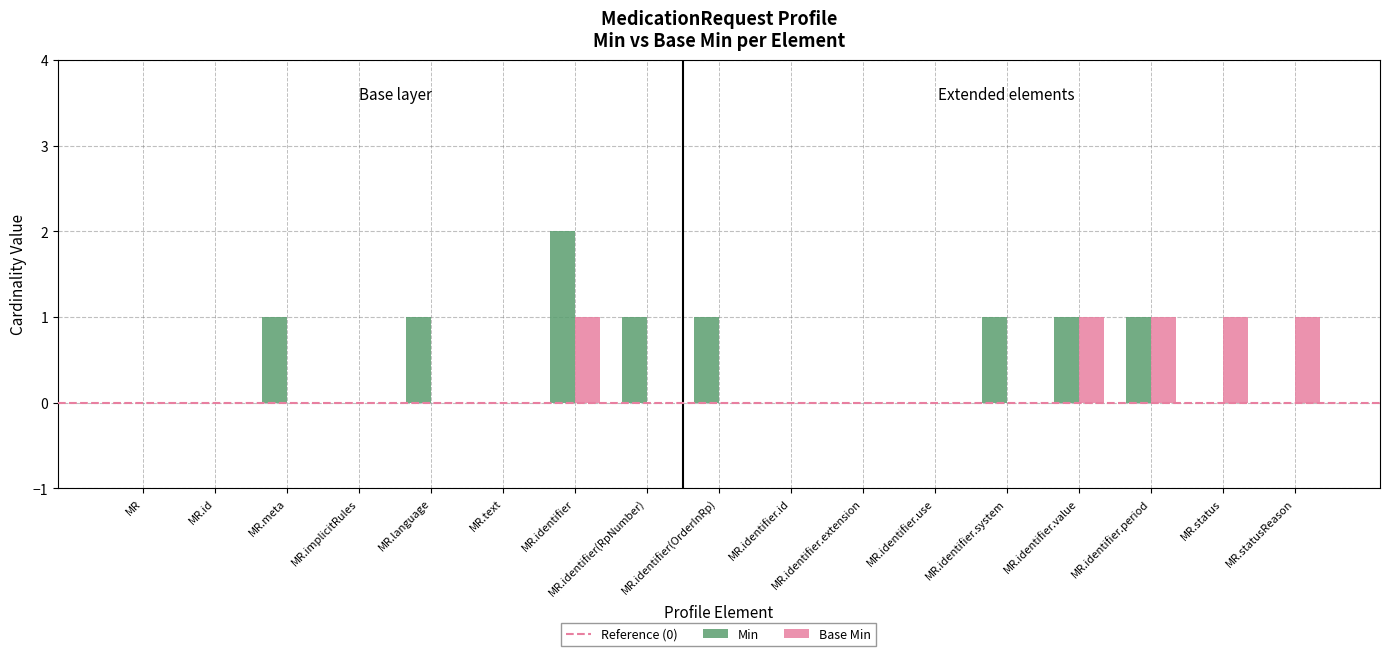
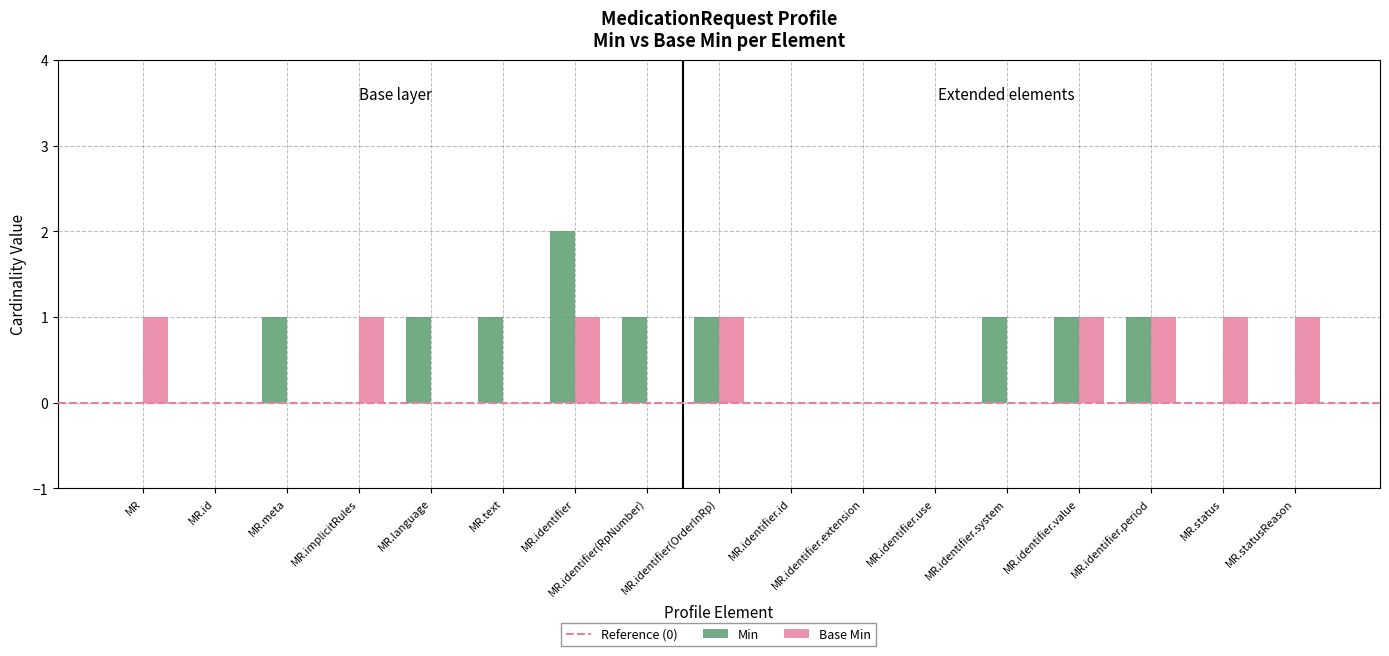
  {
    "Min": {
      "MR": 0,
      "MR.id": 0,
      "MR.meta": 1,
      "MR.implicitRules": 0,
      "MR.language": 1,
-     "MR.text": 0,
+     "MR.text": 1,
      "MR.identifier": 2,
      "MR.identifier(RpNumber)": 1,
      "MR.identifier(OrderInRp)": 1,
      "MR.identifier.id": 0,
      "MR.identifier.extension": 0,
      "MR.identifier.use": 0,
      "MR.identifier.system": 1,
      "MR.identifier.value": 1,
      "MR.identifier.period": 1,
      "MR.status": 0,
      "MR.statusReason": 0
    },
    "Base Min": {
-     "MR": 0,
+     "MR": 1,
      "MR.id": 0,
      "MR.meta": 0,
-     "MR.implicitRules": 0,
+     "MR.implicitRules": 1,
      "MR.language": 0,
      "MR.text": 0,
      "MR.identifier": 1,
      "MR.identifier(RpNumber)": 0,
-     "MR.identifier(OrderInRp)": 0,
+     "MR.identifier(OrderInRp)": 1,
      "MR.identifier.id": 0,
      "MR.identifier.extension": 0,
      "MR.identifier.use": 0,
      "MR.identifier.system": 0,
      "MR.identifier.value": 1,
      "MR.identifier.period": 1,
      "MR.status": 1,
      "MR.statusReason": 1
    }
  }
